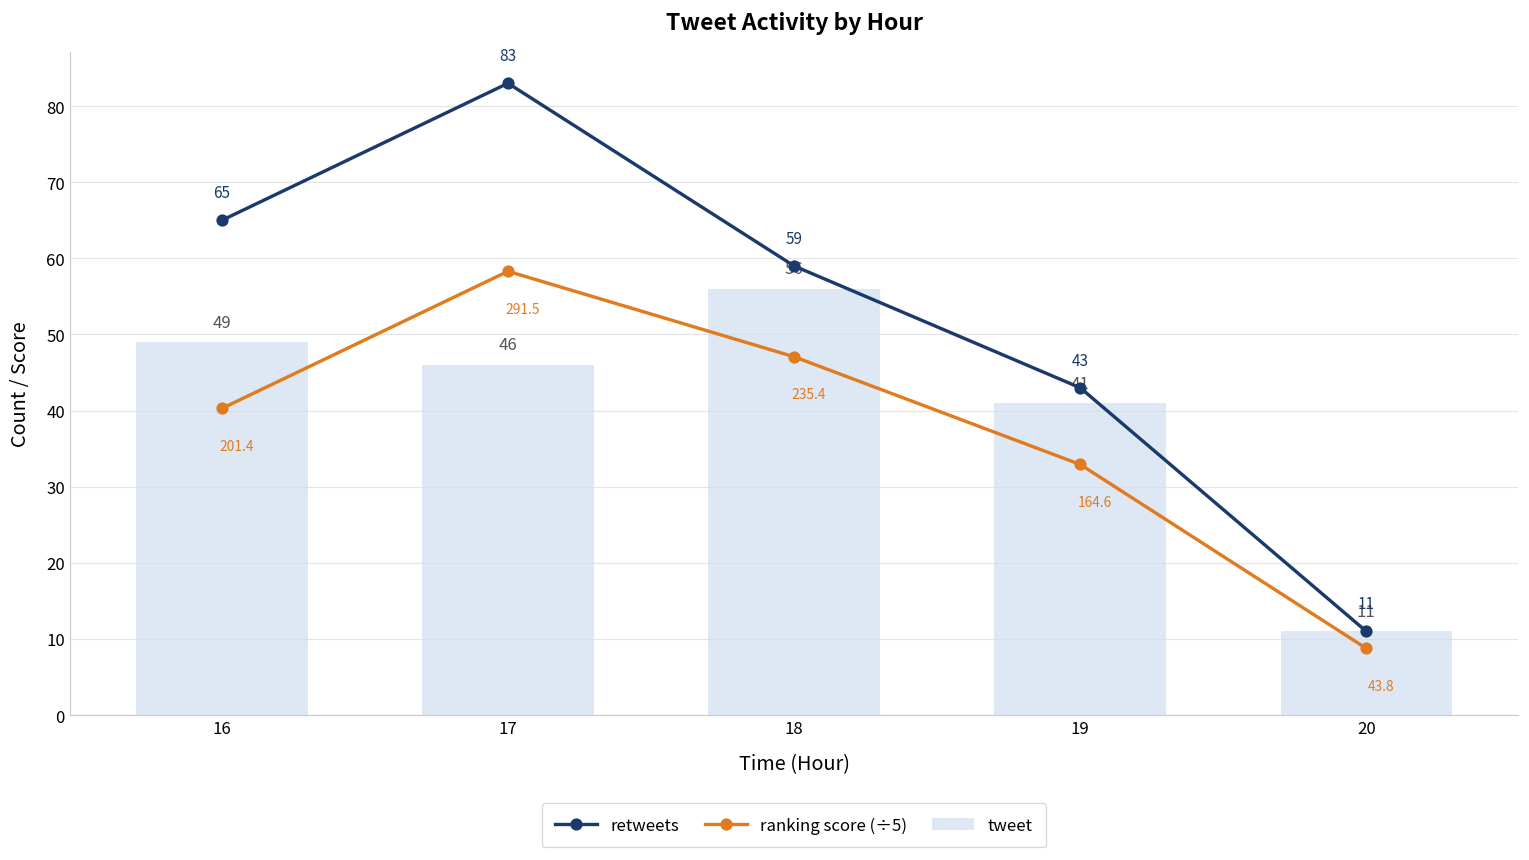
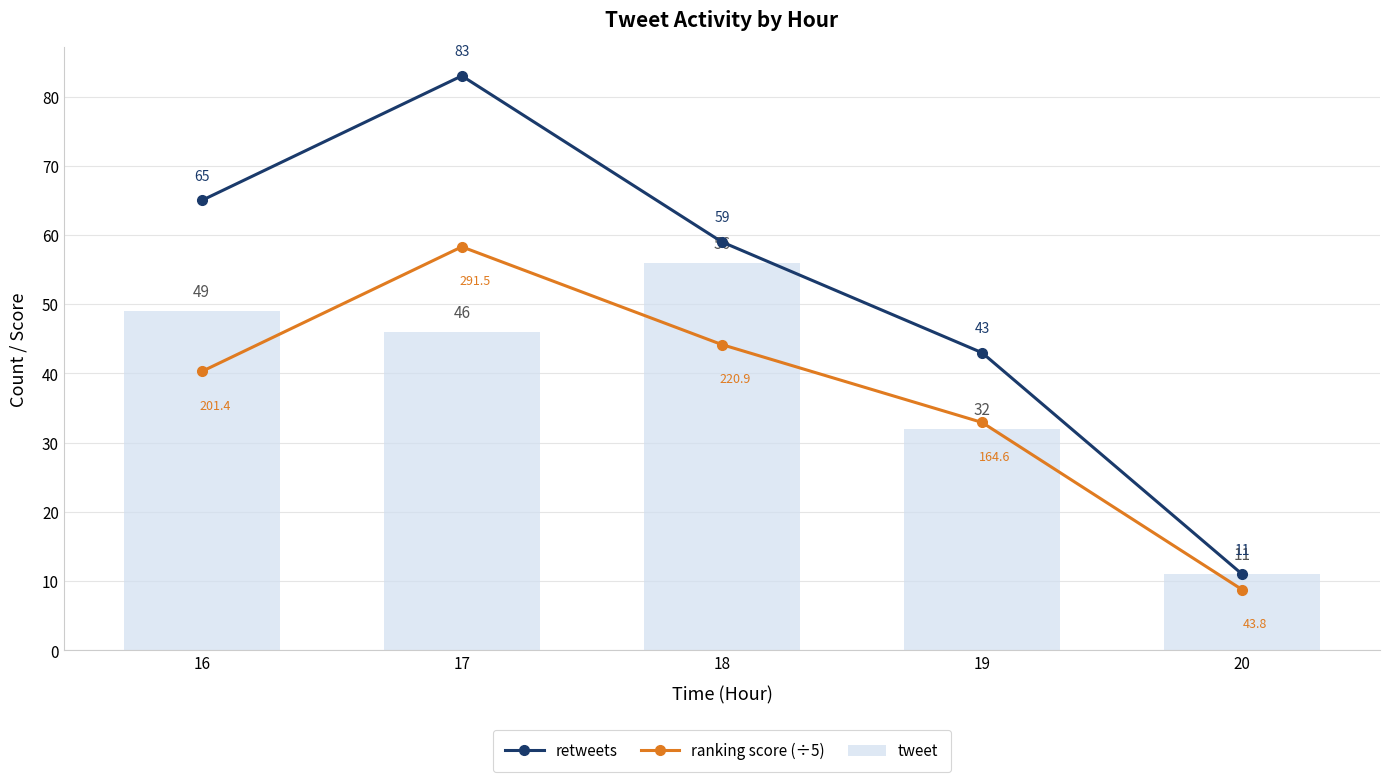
  {
    "retweets": {
      "16": 65,
      "17": 83,
      "18": 59,
      "19": 43
    },
    "tweet": {
      "16": 49,
      "17": 46,
-     "19": 41
+     "19": 32
    },
    "ranking score (÷5)": {
-     "18": 235.4
+     "18": 220.9
    }
  }
